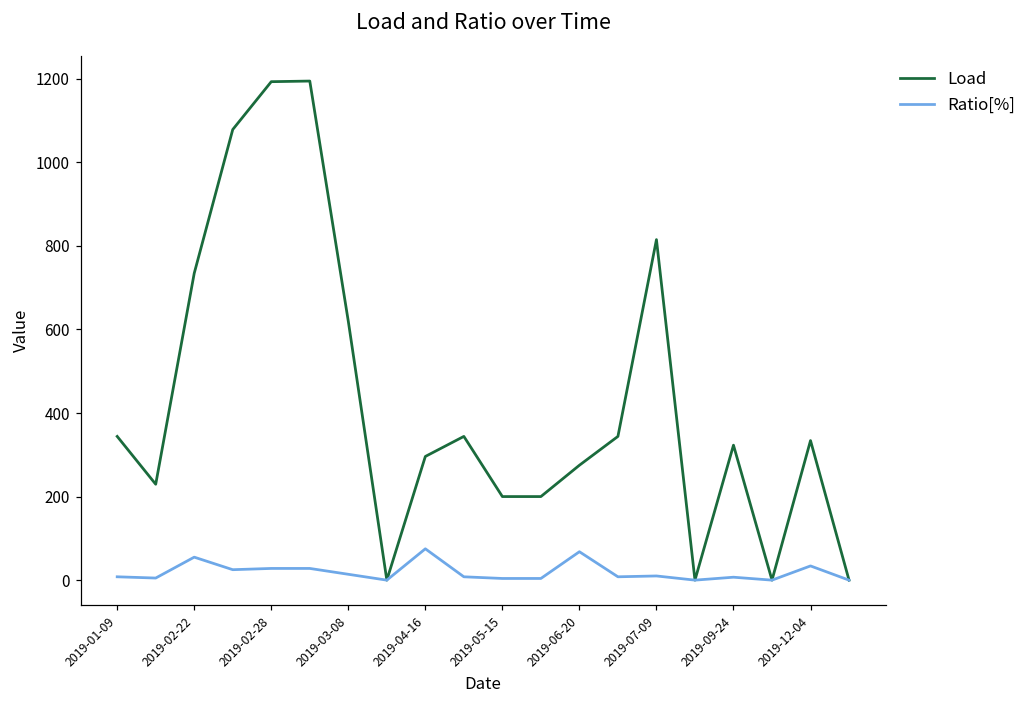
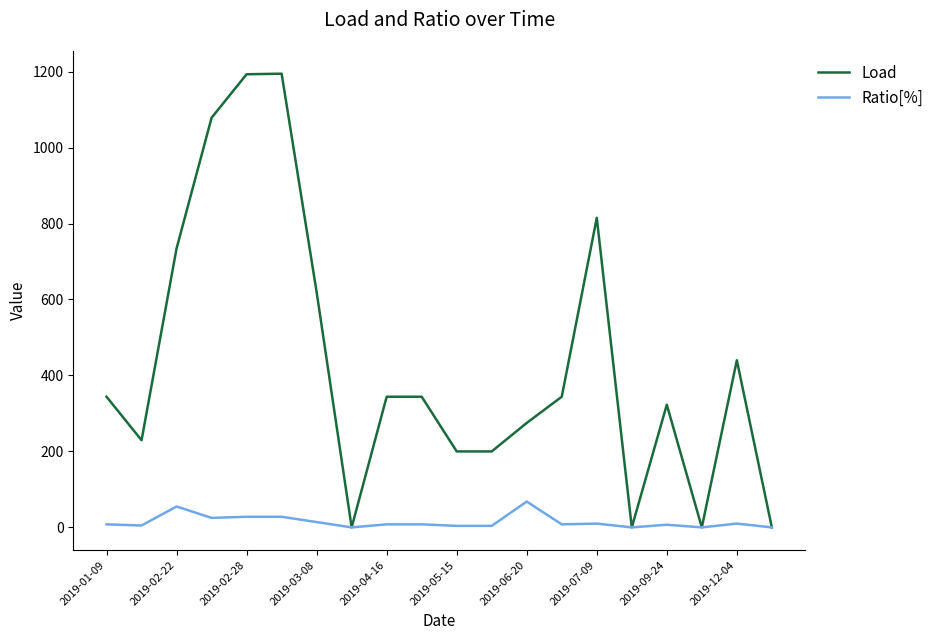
  {
    "Load": {
      "2019-01-09": 340,
      "2019-02-22": 730,
      "2019-02-28": 1190,
      "2019-03-08": 620,
-     "2019-04-16": 300,
+     "2019-04-16": 340,
      "2019-05-15": 200,
      "2019-06-20": 280,
      "2019-07-09": 820,
      "2019-09-24": 320,
-     "2019-12-04": 330
+     "2019-12-04": 440
    },
    "Ratio[%]": {
      "2019-01-09": 10,
      "2019-02-22": 60,
      "2019-02-28": 30,
      "2019-03-08": 10,
-     "2019-04-16": 80,
+     "2019-04-16": 10,
      "2019-05-15": 0,
      "2019-06-20": 70,
      "2019-07-09": 10,
      "2019-09-24": 10,
-     "2019-12-04": 30
+     "2019-12-04": 10
    }
  }
